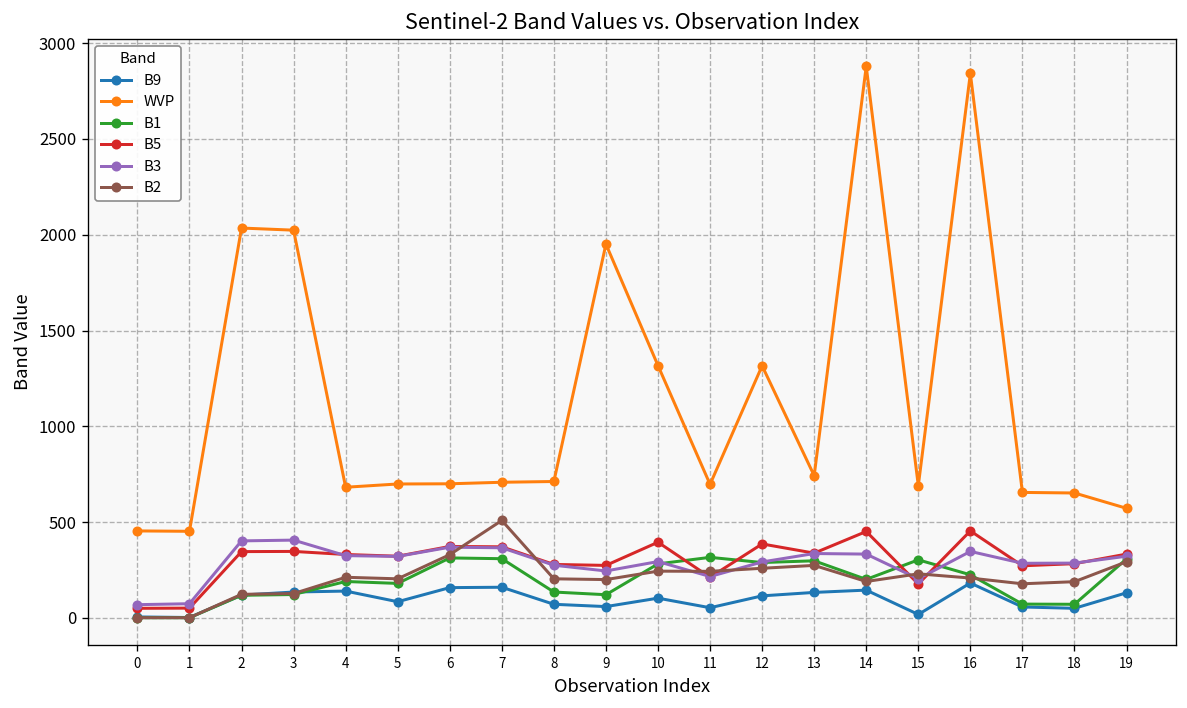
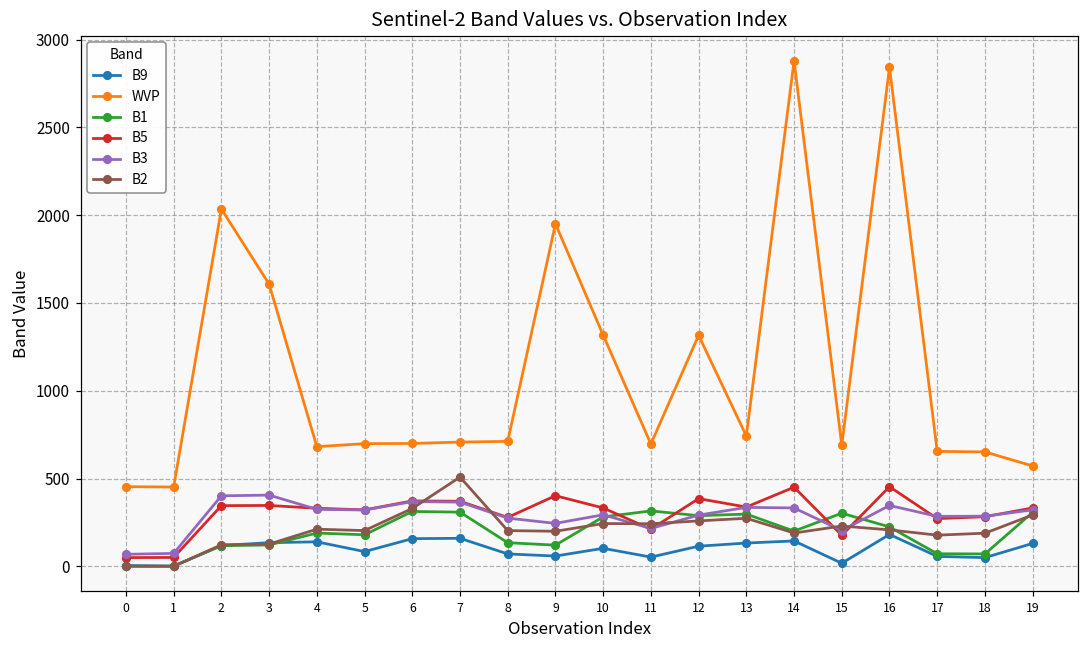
  {
    "B9": {
      "4": 140,
      "5": 80,
      "6": 160,
      "7": 160,
      "8": 70,
      "9": 60,
      "10": 100,
      "11": 50,
      "12": 120,
      "13": 130,
      "14": 150,
      "15": 20,
      "16": 180,
      "18": 50,
      "19": 130
    },
    "WVP": {
      "0": 450,
      "1": 450,
      "2": 2040,
-     "3": 2020,
+     "3": 1610,
      "4": 680,
      "5": 700,
      "6": 700,
      "7": 710,
      "8": 710,
      "9": 1950,
      "10": 1320,
      "11": 700,
      "12": 1320,
      "13": 740,
      "14": 2880,
      "15": 690,
      "16": 2840,
      "17": 660,
      "18": 650,
      "19": 570
    },
    "B1": {
      "4": 190,
      "5": 180,
      "6": 310,
      "7": 310,
      "8": 140,
      "9": 120,
      "11": 320,
      "13": 300,
      "15": 300,
      "16": 230,
      "18": 70
    },
    "B5": {
      "0": 50,
      "1": 50,
      "2": 350,
      "3": 350,
-     "9": 270,
-     "10": 400,
+     "9": 400,
+     "10": 330,
      "12": 390,
      "14": 450,
      "15": 180,
      "16": 450
    },
    "B3": {
      "0": 70,
      "1": 70,
      "2": 400,
      "3": 410,
      "9": 250,
      "14": 330,
      "15": 200,
      "16": 350
    },
    "B2": {
      "4": 210,
      "5": 200,
      "6": 330,
      "7": 510,
      "8": 200,
      "9": 200,
      "10": 240,
      "11": 240,
      "12": 260,
      "13": 270,
      "15": 230,
      "16": 210,
      "17": 180,
      "18": 190
    }
  }
